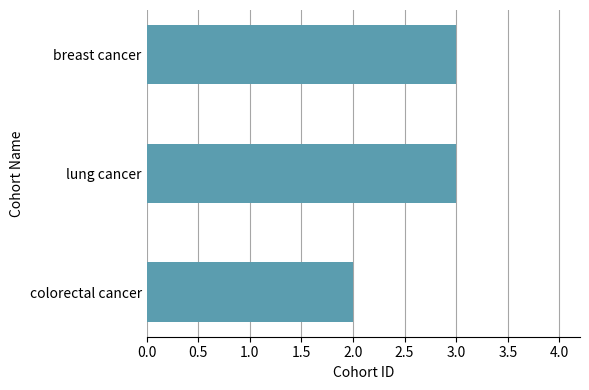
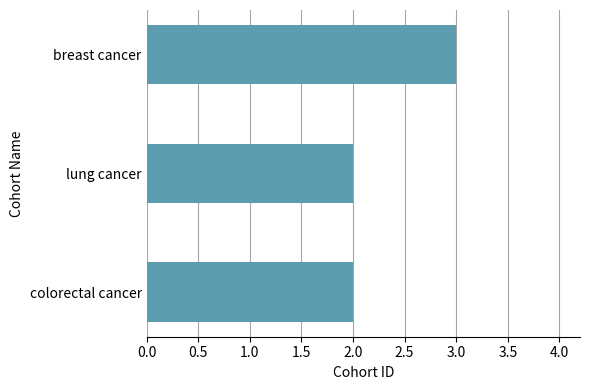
  {
    "breast cancer": 3,
-   "lung cancer": 3,
+   "lung cancer": 2,
    "colorectal cancer": 2
  }
